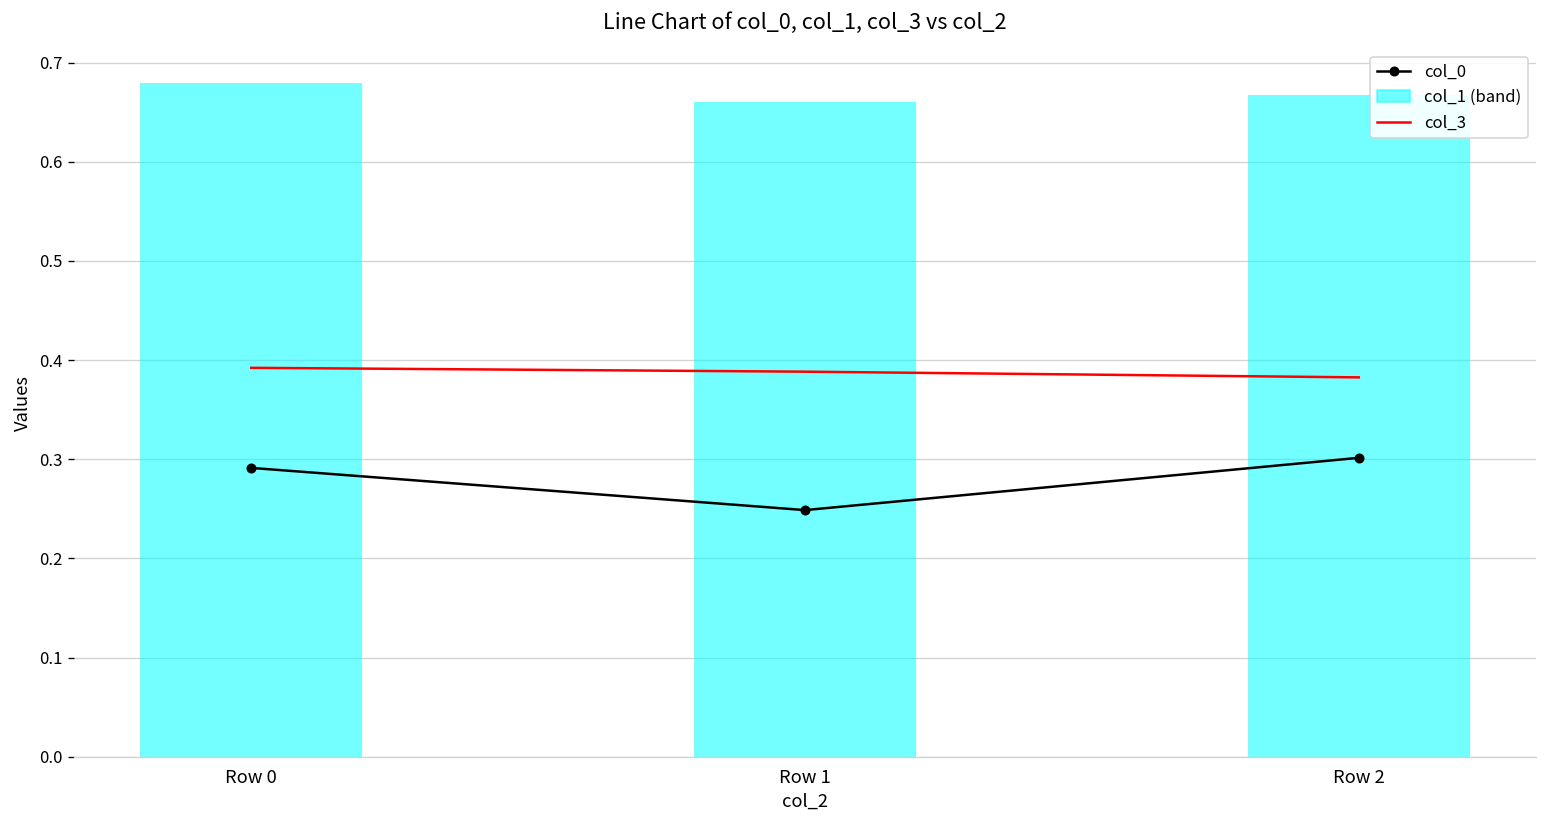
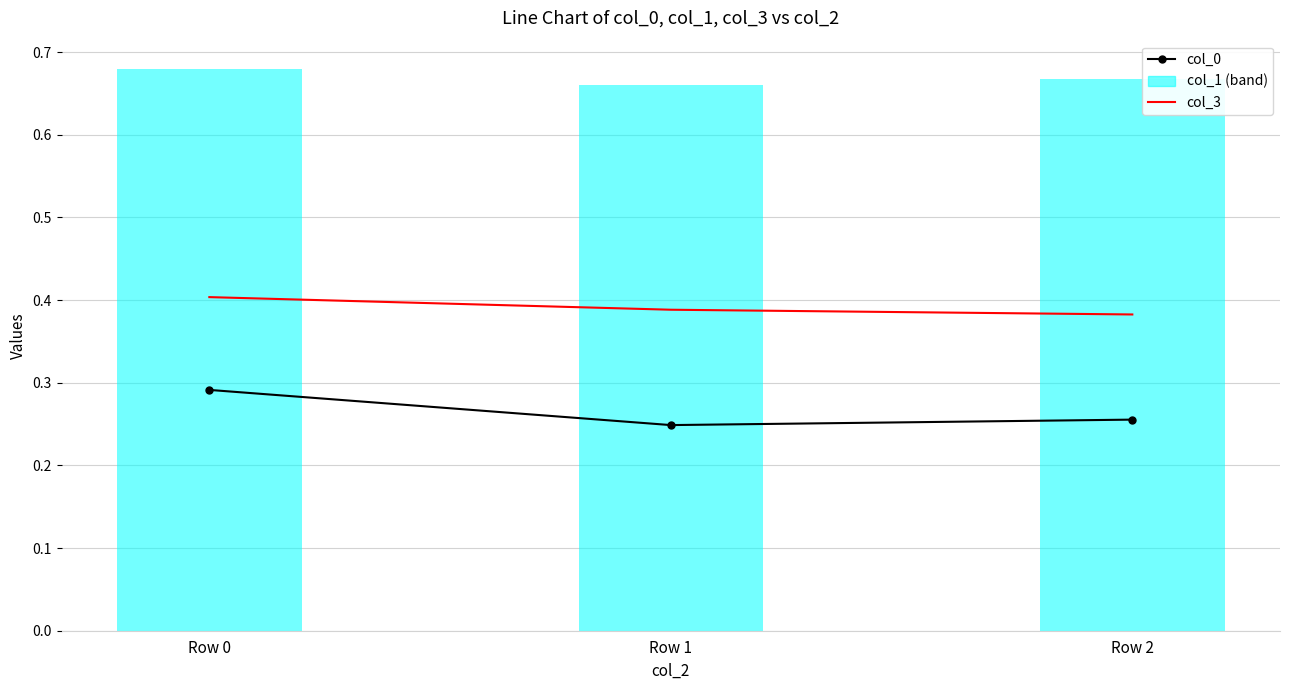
  {
    "col_0": {
      "Row 0": 0.29,
      "Row 1": 0.25,
-     "Row 2": 0.30
+     "Row 2": 0.26
    },
    "col_3": {
-     "Row 0": 0.39,
+     "Row 0": 0.40,
      "Row 1": 0.39,
      "Row 2": 0.38
    }
  }
